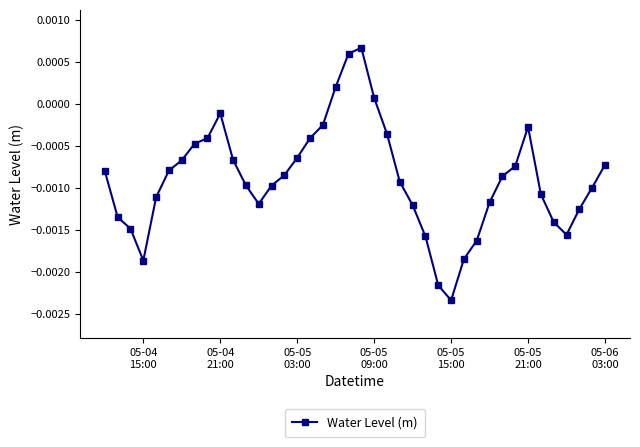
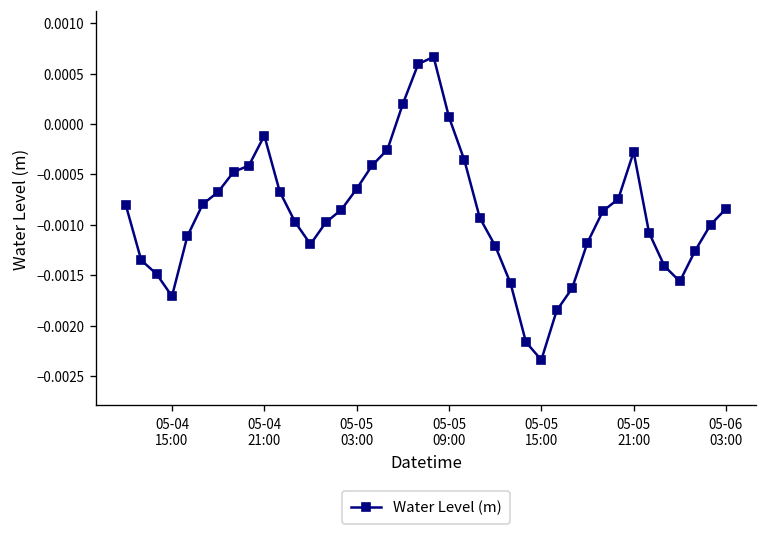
  {
-   "05-04 15:00": -0.0019,
+   "05-04 15:00": -0.0017,
    "05-04 21:00": -0.0001,
    "05-05 03:00": -0.0006,
    "05-05 09:00": 0.0001,
    "05-05 15:00": -0.0023,
    "05-05 21:00": -0.0003,
-   "05-06 03:00": -0.0007
+   "05-06 03:00": -0.0008
  }
